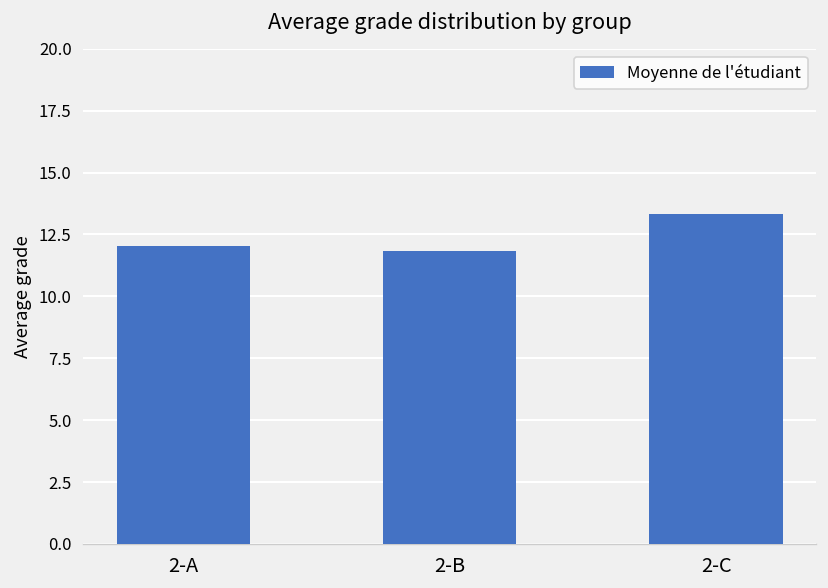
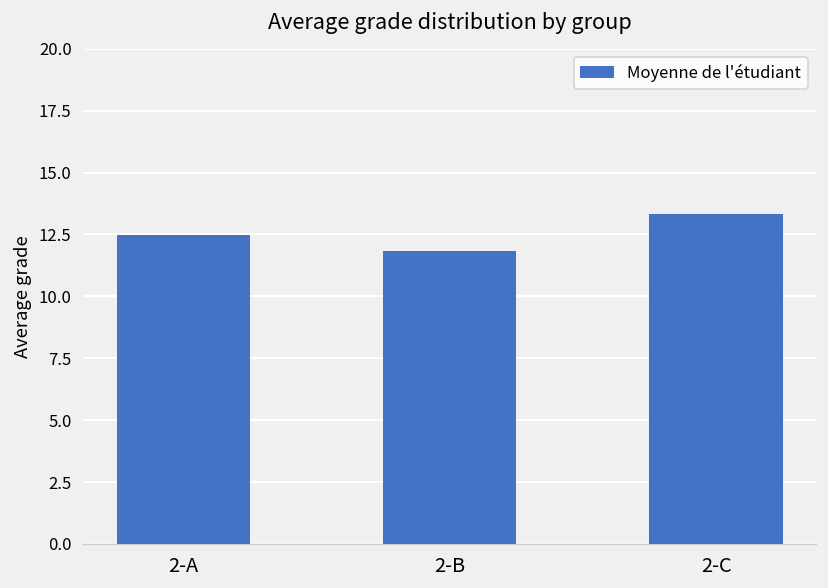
  {
-   "2-A": 12.1,
+   "2-A": 12.5,
    "2-B": 11.8,
    "2-C": 13.3
  }
